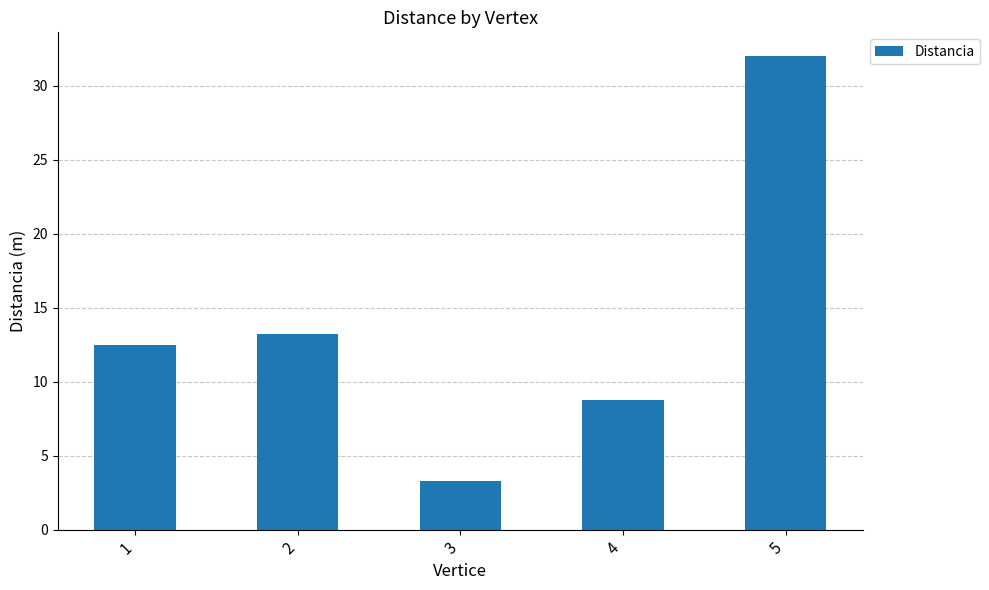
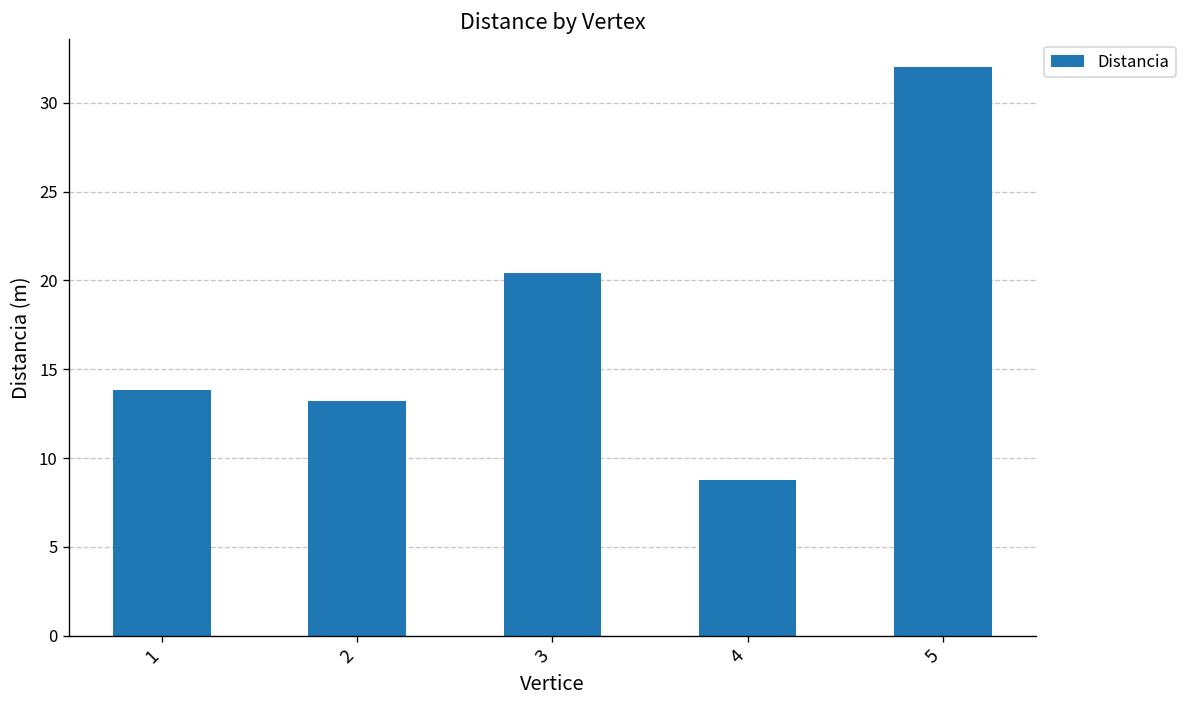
  {
-   "1": 12.5,
+   "1": 13.9,
    "2": 13.2,
-   "3": 3.3,
+   "3": 20.4,
    "4": 8.8,
    "5": 32.0
  }
